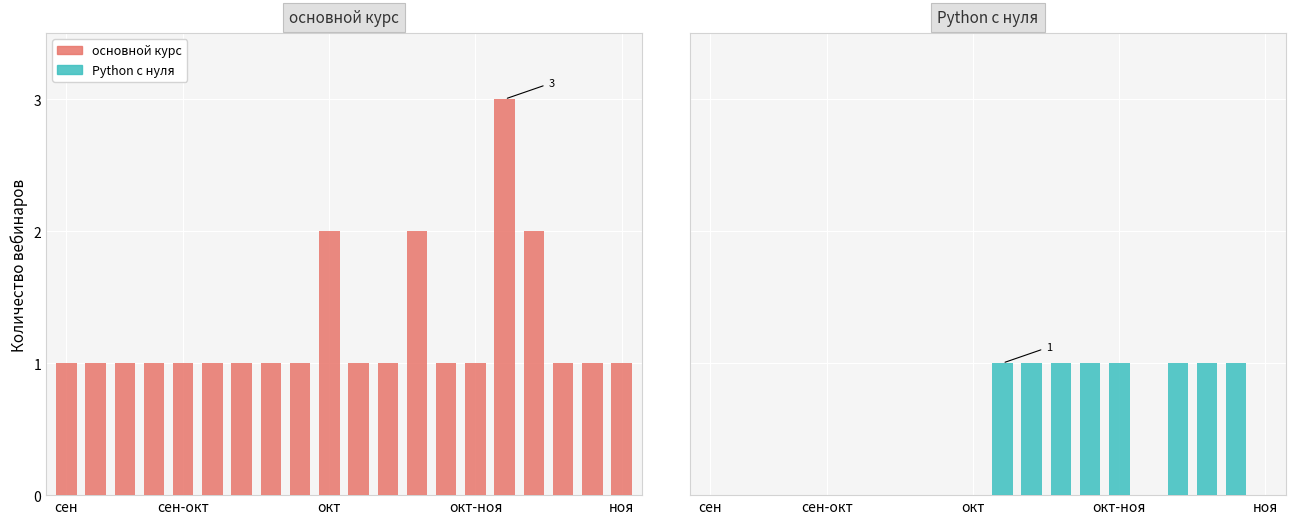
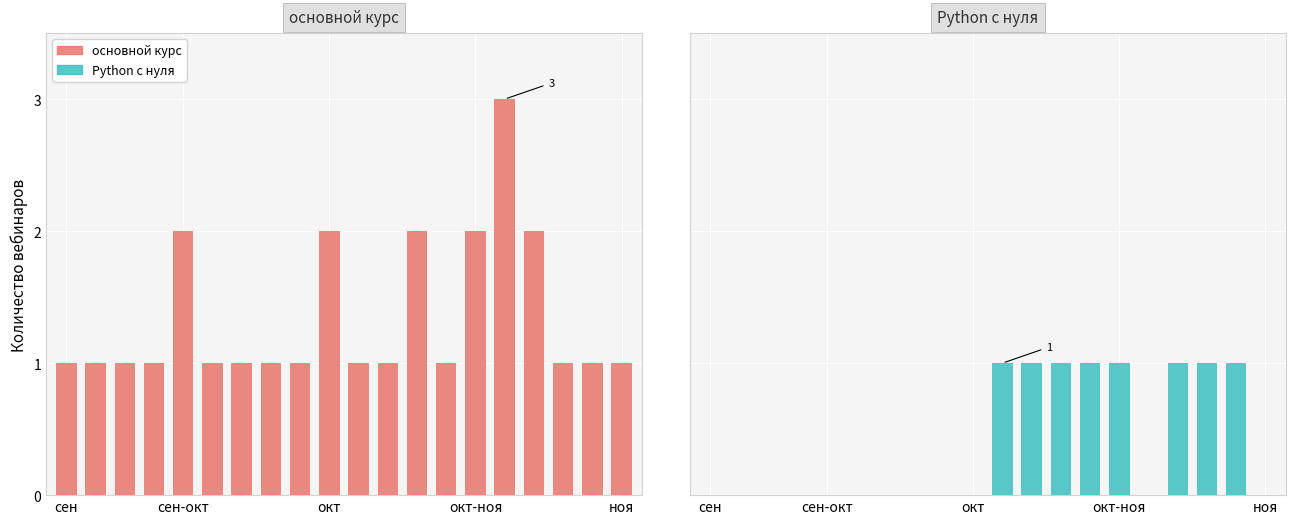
  {
    "основной курс": {
      "сен": 1,
-     "сен-окт": 1,
+     "сен-окт": 2,
      "окт": 2,
-     "окт-ноя": 1,
+     "окт-ноя": 2,
      "ноя": 1
    }
  }
